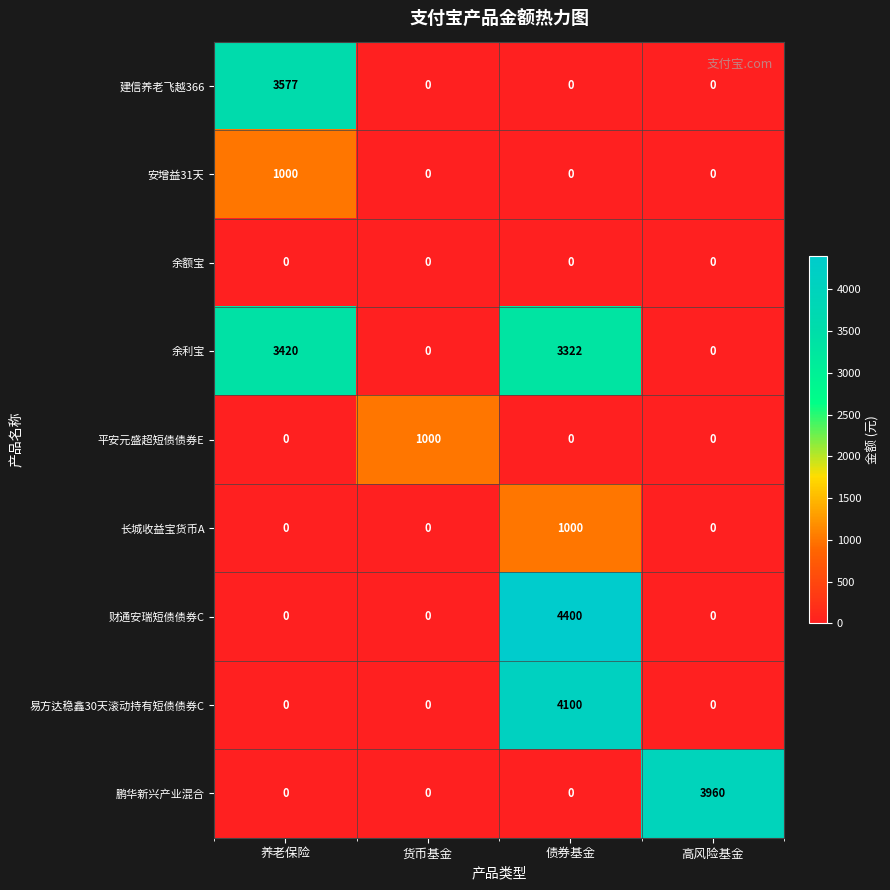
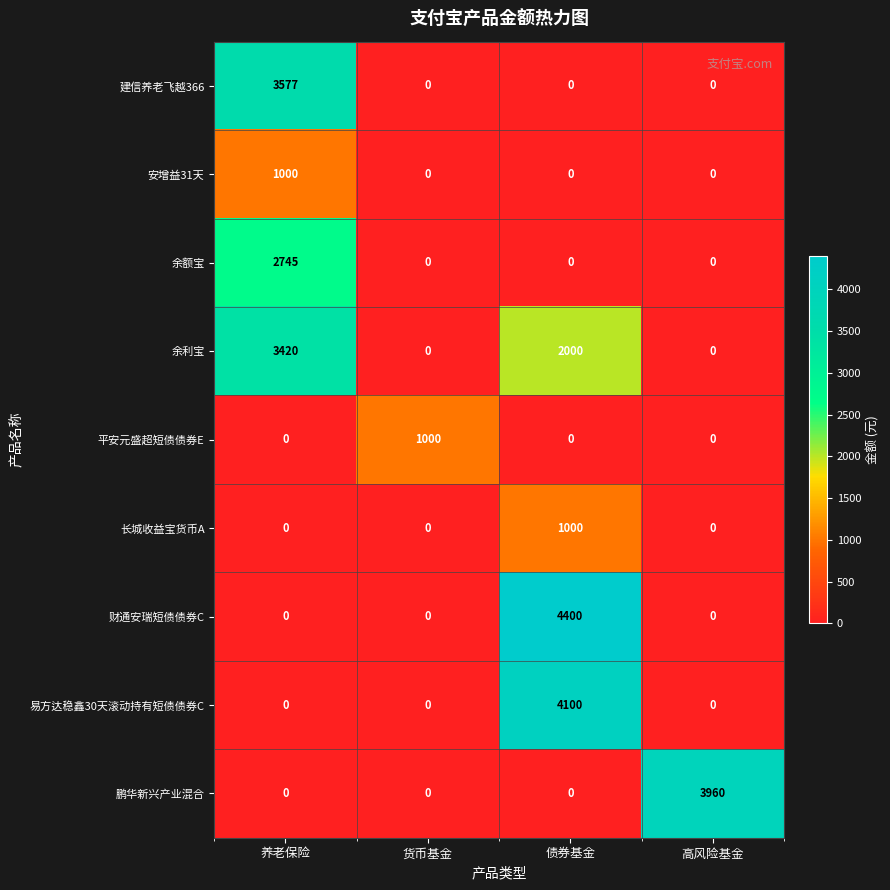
  {
    "建信养老飞越366": {
      "养老保险": 3577,
      "货币基金": 0,
      "债券基金": 0
    },
    "安增益31天": {
      "养老保险": 1000,
      "货币基金": 0,
      "债券基金": 0,
      "高风险基金": 0
    },
    "余额宝": {
-     "养老保险": 0,
+     "养老保险": 2745,
      "货币基金": 0,
      "债券基金": 0,
      "高风险基金": 0
    },
    "余利宝": {
      "养老保险": 3420,
      "货币基金": 0,
-     "债券基金": 3322,
+     "债券基金": 2000,
      "高风险基金": 0
    },
    "平安元盛超短债债券E": {
      "养老保险": 0,
      "货币基金": 1000,
      "债券基金": 0,
      "高风险基金": 0
    },
    "长城收益宝货币A": {
      "养老保险": 0,
      "货币基金": 0,
      "债券基金": 1000,
      "高风险基金": 0
    },
    "财通安瑞短债债券C": {
      "养老保险": 0,
      "货币基金": 0,
      "债券基金": 4400,
      "高风险基金": 0
    },
    "易方达稳鑫30天滚动持有短债债券C": {
      "养老保险": 0,
      "货币基金": 0,
      "债券基金": 4100,
      "高风险基金": 0
    },
    "鹏华新兴产业混合": {
      "养老保险": 0,
      "货币基金": 0,
      "债券基金": 0,
      "高风险基金": 3960
    }
  }
